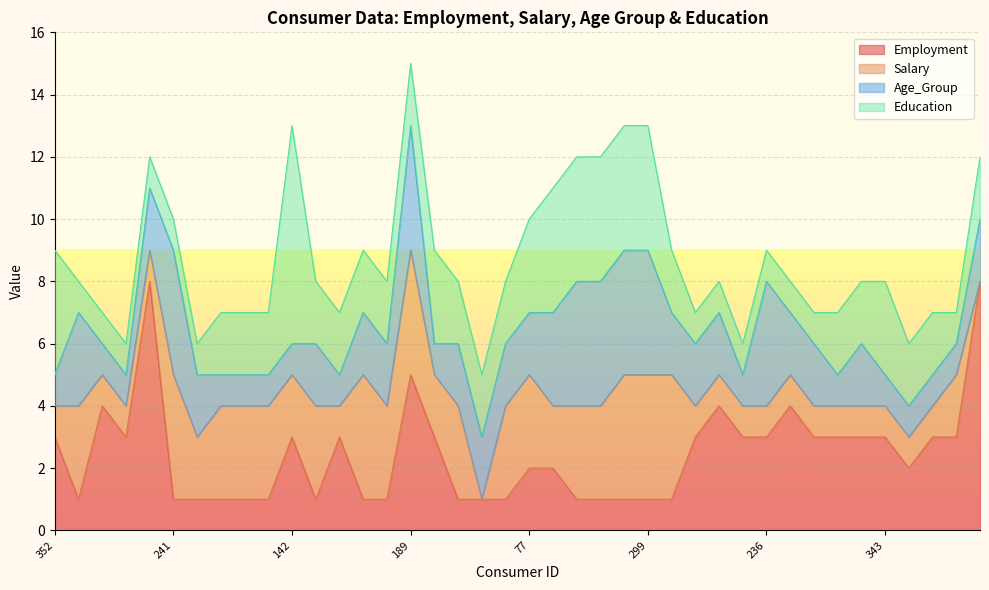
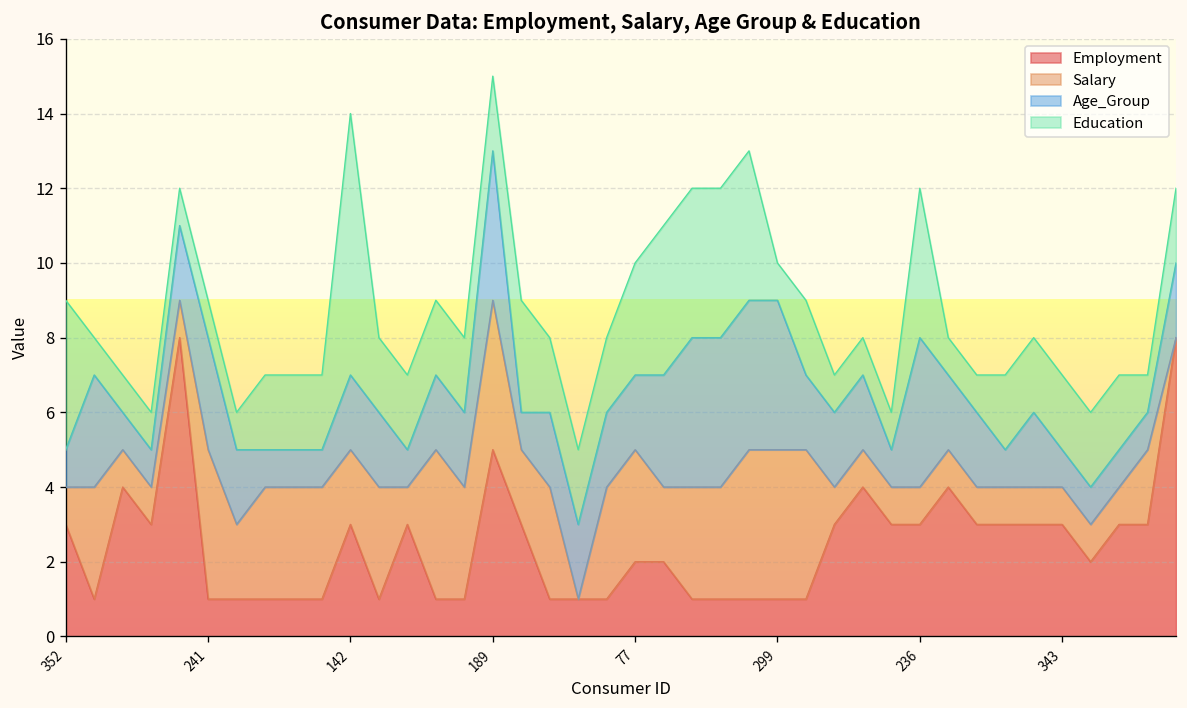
  {
    "Age_Group": {
      "352": 1,
-     "241": 4,
-     "142": 1,
+     "241": 3,
+     "142": 2,
      "189": 4,
      "77": 2,
      "299": 4,
      "236": 4,
      "343": 1
    },
    "Education": {
      "352": 4,
      "241": 1,
      "142": 7,
      "189": 2,
      "77": 3,
-     "299": 4,
-     "236": 1,
-     "343": 3
+     "299": 1,
+     "236": 4,
+     "343": 2
    }
  }
